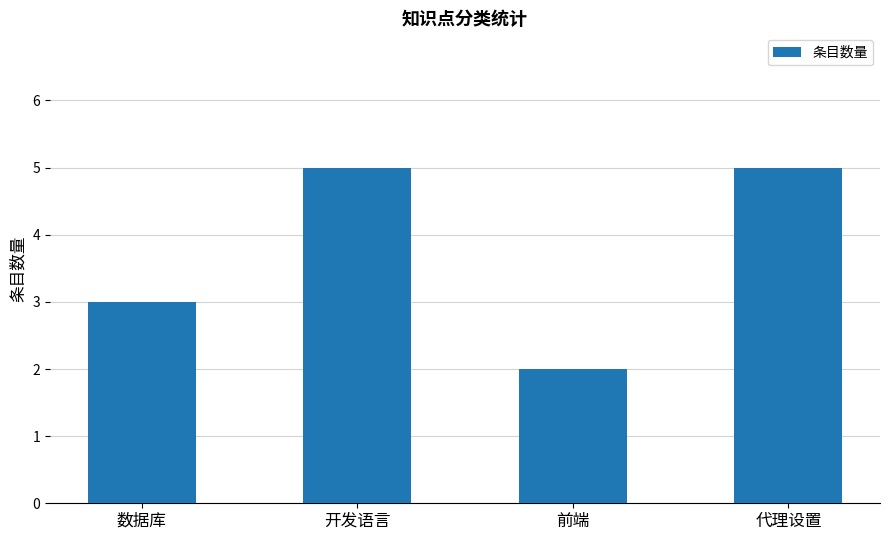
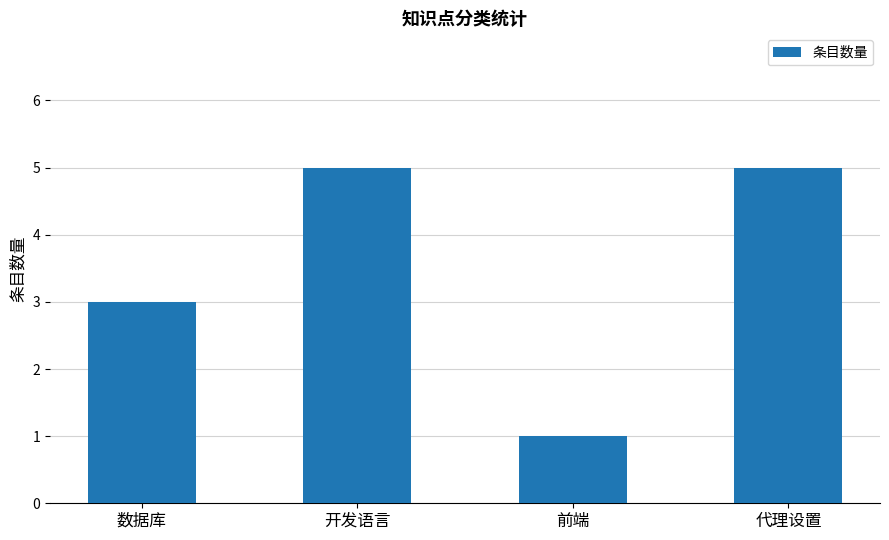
  {
    "数据库": 3,
    "开发语言": 5,
-   "前端": 2,
+   "前端": 1,
    "代理设置": 5
  }
